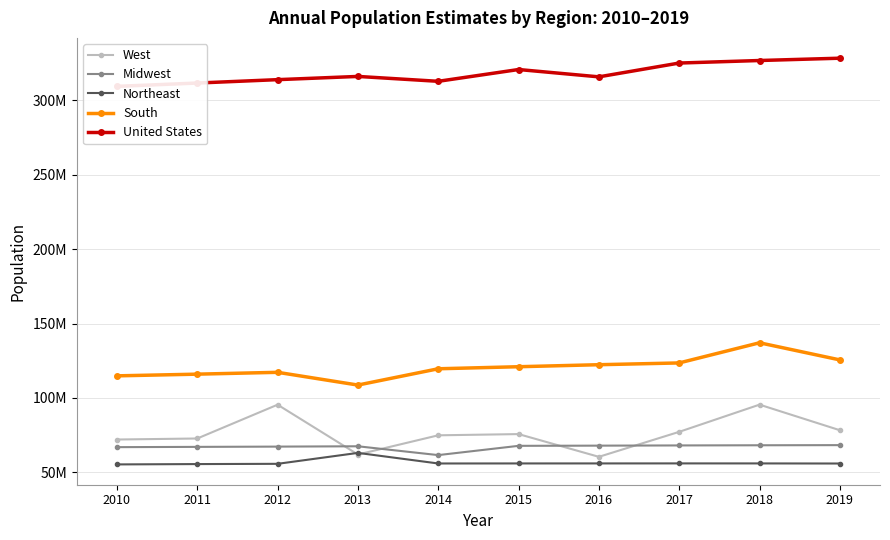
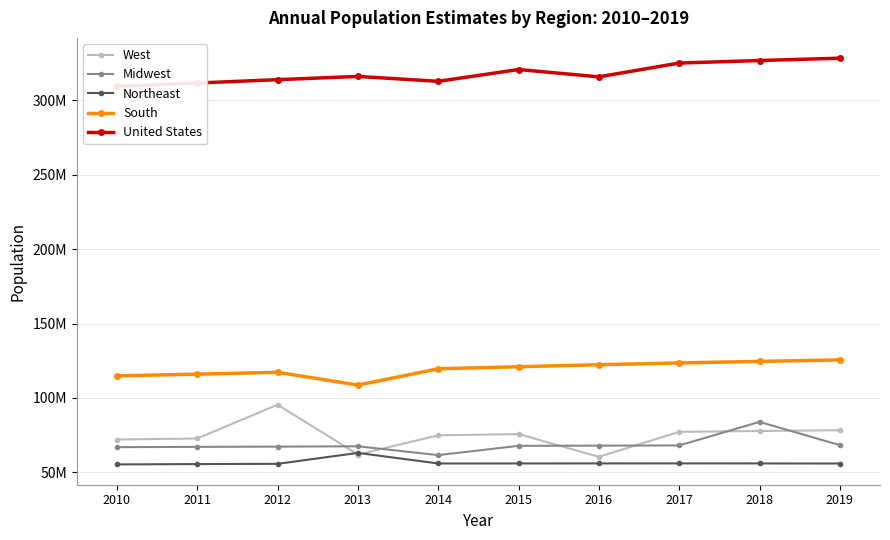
  {
    "West": {
      "2010": 72000000,
      "2011": 73000000,
      "2012": 95000000,
      "2014": 75000000,
      "2015": 76000000,
      "2016": 60000000,
      "2017": 77000000,
-     "2018": 96000000,
+     "2018": 78000000,
      "2019": 78000000
    },
    "Midwest": {
      "2010": 67000000,
      "2011": 67000000,
      "2012": 67000000,
      "2013": 68000000,
      "2014": 62000000,
      "2015": 68000000,
      "2016": 68000000,
      "2017": 68000000,
-     "2018": 68000000,
+     "2018": 84000000,
      "2019": 68000000
    },
    "Northeast": {
      "2010": 55000000,
      "2011": 56000000,
      "2012": 56000000,
      "2014": 56000000,
      "2015": 56000000,
      "2016": 56000000,
      "2017": 56000000,
      "2018": 56000000,
      "2019": 56000000
    },
    "South": {
      "2010": 115000000,
      "2011": 116000000,
      "2012": 117000000,
      "2013": 109000000,
      "2014": 120000000,
      "2015": 121000000,
      "2016": 122000000,
      "2017": 124000000,
-     "2018": 137000000,
+     "2018": 125000000,
      "2019": 126000000
    },
    "United States": {
      "2012": 314000000,
      "2013": 316000000,
      "2014": 313000000,
      "2015": 321000000,
      "2016": 316000000,
      "2017": 325000000,
      "2018": 327000000,
      "2019": 328000000
    }
  }
